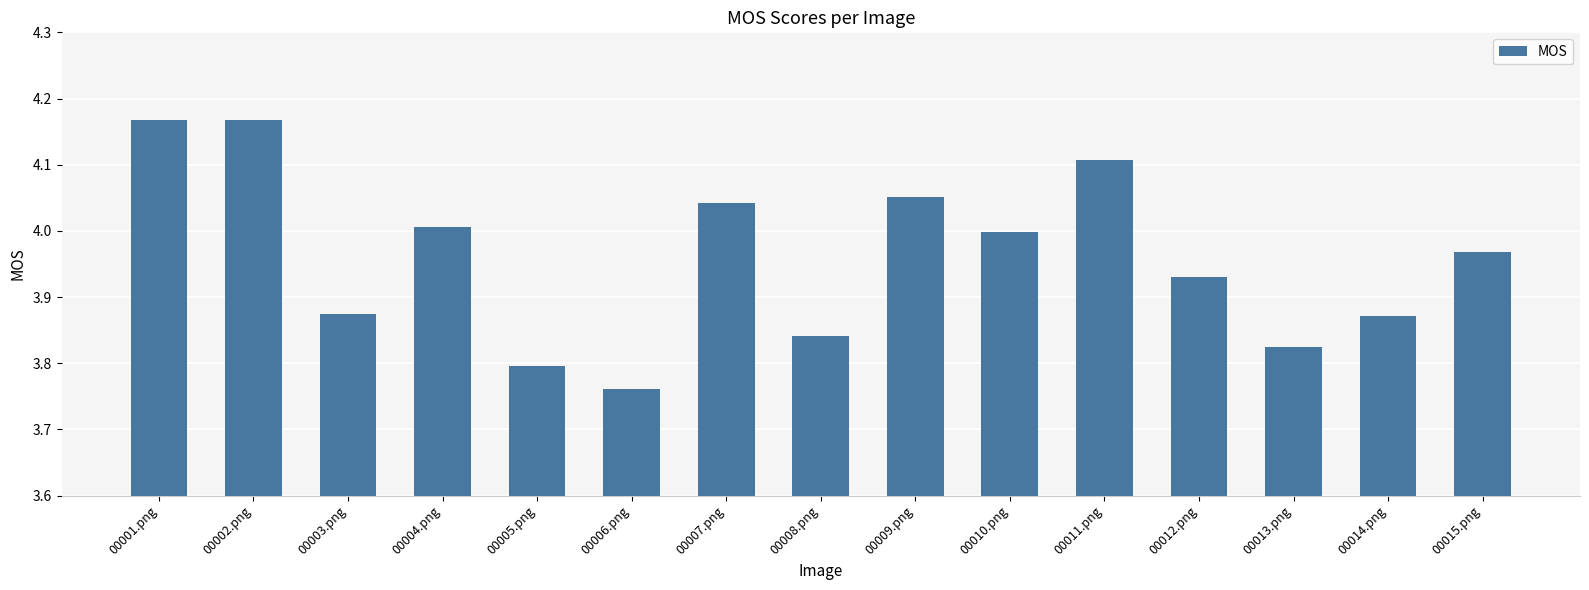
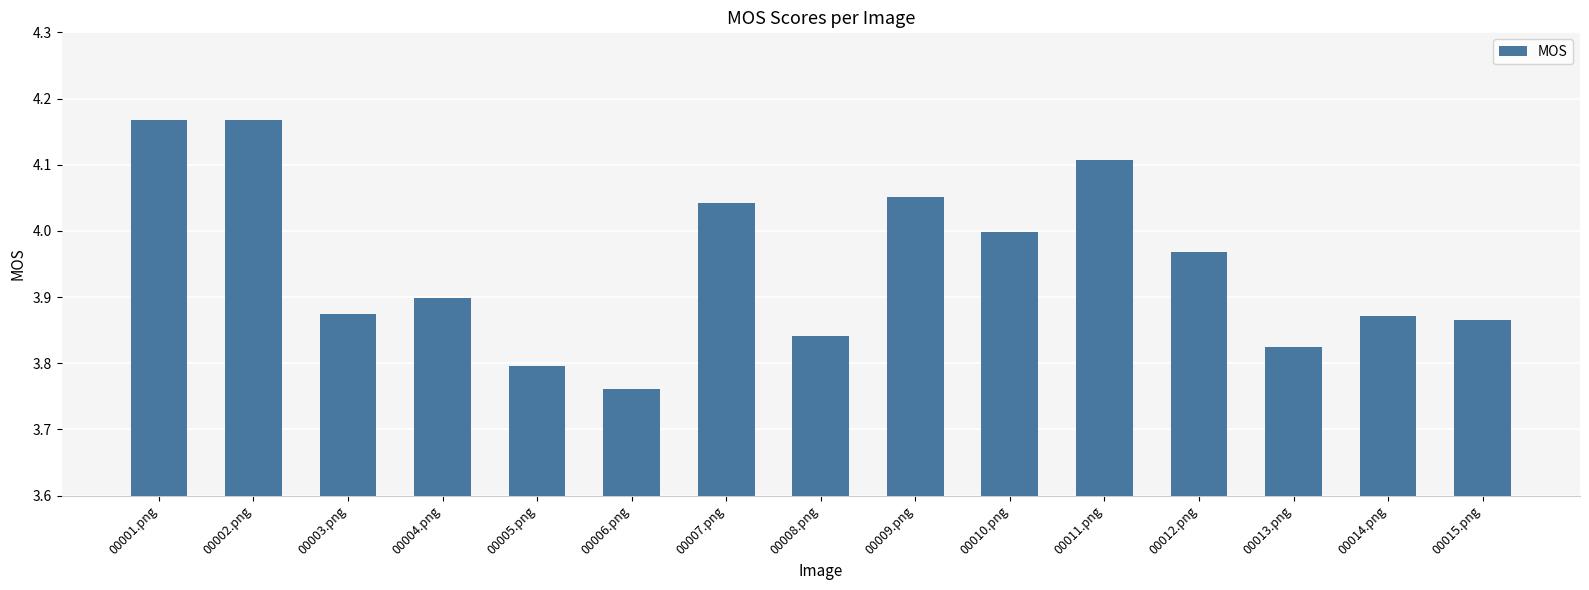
  {
    "00001.png": 4.17,
    "00002.png": 4.17,
    "00003.png": 3.87,
-   "00004.png": 4.01,
+   "00004.png": 3.90,
    "00005.png": 3.80,
    "00006.png": 3.76,
    "00007.png": 4.04,
    "00008.png": 3.84,
    "00009.png": 4.05,
    "00010.png": 4.00,
    "00011.png": 4.11,
-   "00012.png": 3.93,
+   "00012.png": 3.97,
    "00013.png": 3.82,
    "00014.png": 3.87,
-   "00015.png": 3.97
+   "00015.png": 3.86
  }
